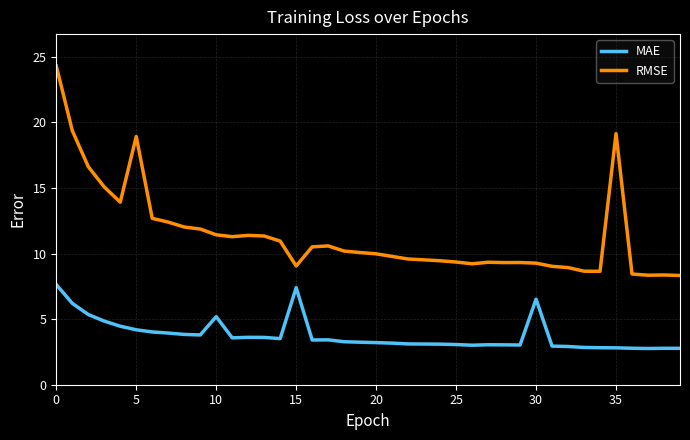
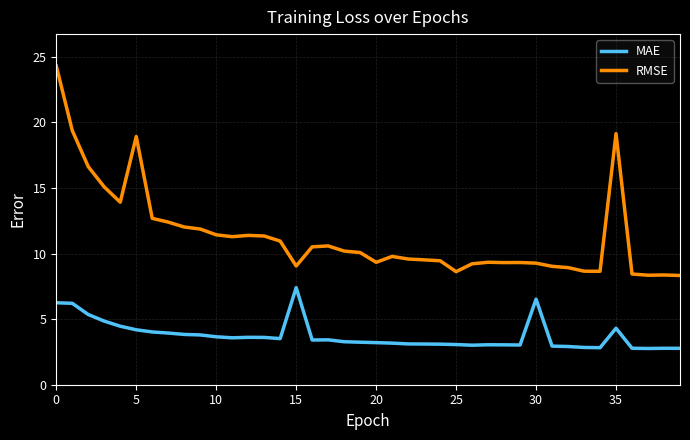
  {
    "MAE": {
-     "0": 7.6,
+     "0": 6.2,
      "5": 4.2,
-     "10": 5.2,
+     "10": 3.7,
      "15": 7.4,
      "20": 3.2,
      "25": 3.1,
      "30": 6.5,
-     "35": 2.8
+     "35": 4.3
    },
    "RMSE": {
      "0": 24.3,
      "5": 18.9,
      "10": 11.4,
      "15": 9.0,
-     "20": 10.0,
-     "25": 9.4,
+     "20": 9.3,
+     "25": 8.6,
      "30": 9.3,
      "35": 19.1
    }
  }
